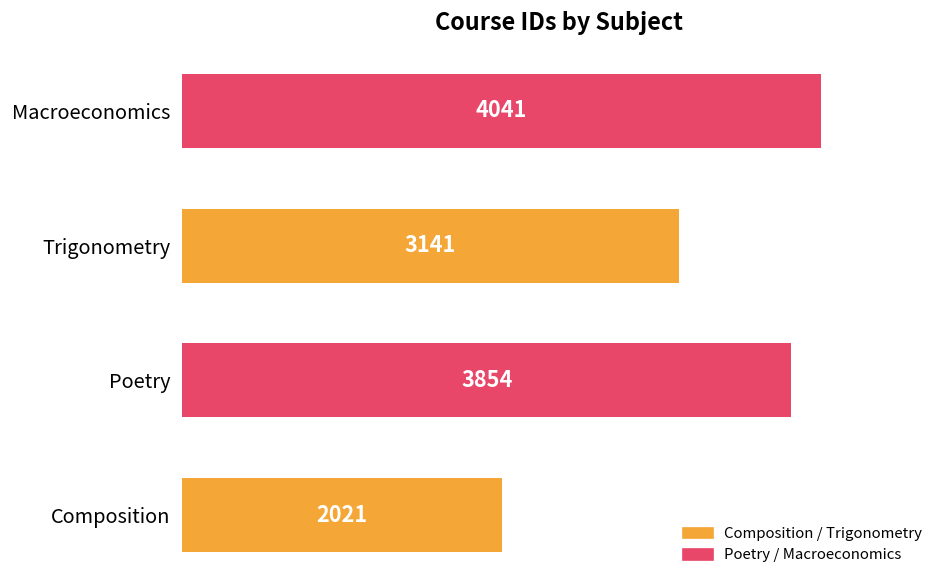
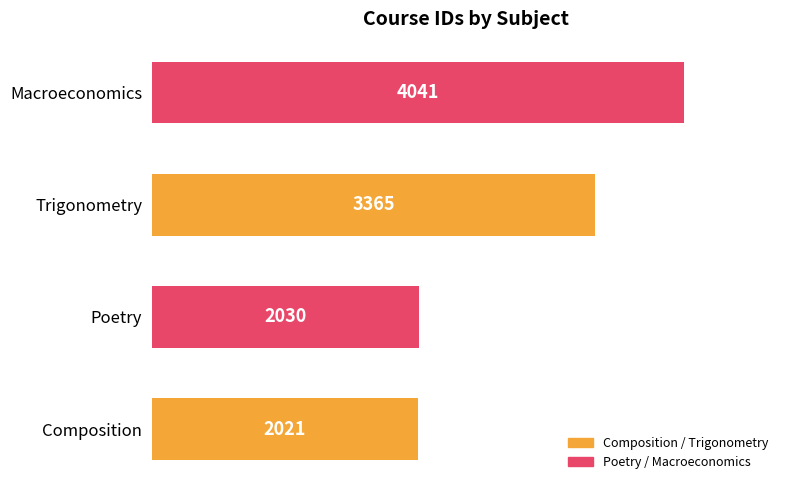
  {
    "Macroeconomics": 4041,
-   "Trigonometry": 3141,
-   "Poetry": 3854,
+   "Trigonometry": 3365,
+   "Poetry": 2030,
    "Composition": 2021
  }
